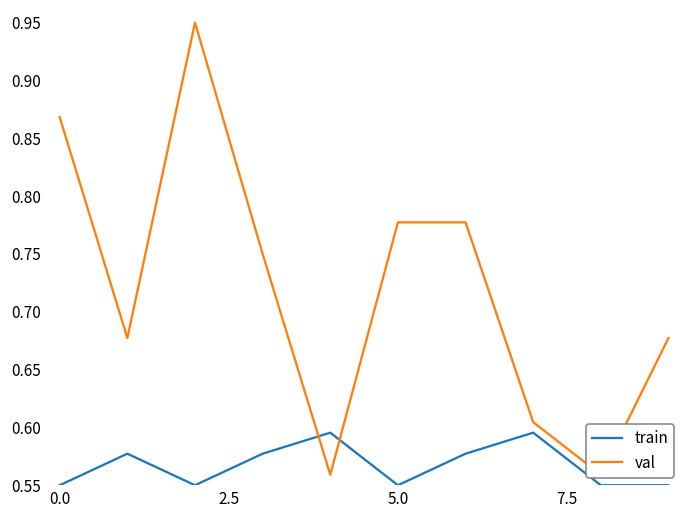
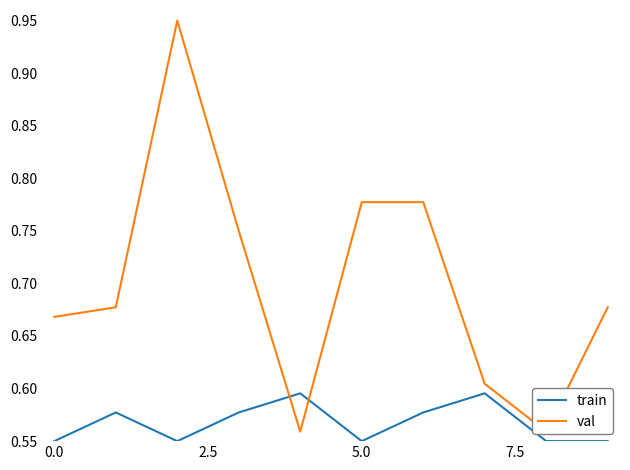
  {
    "train": {
      "0.0": 0.550,
      "5.0": 0.550
    },
    "val": {
-     "0.0": 0.868,
+     "0.0": 0.668,
      "5.0": 0.777
    }
  }
